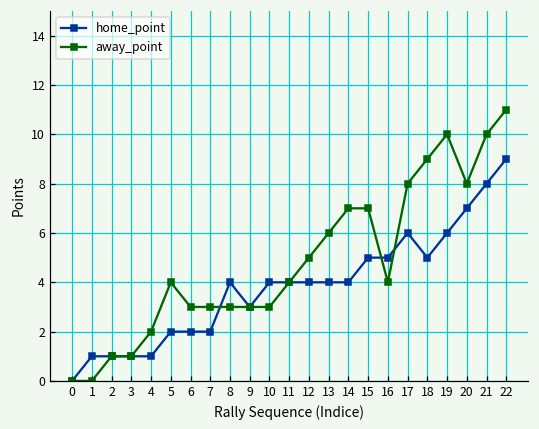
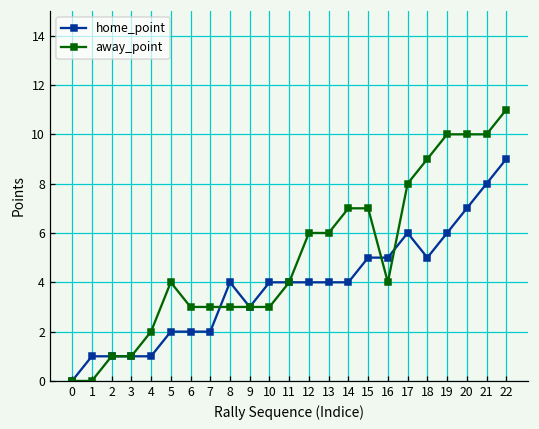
  {
    "home_point": {
      "1": 1,
      "4": 1,
      "5": 2,
      "6": 2,
      "7": 2,
      "8": 4,
      "10": 4,
      "12": 4,
      "13": 4,
      "14": 4,
      "15": 5,
      "16": 5,
      "17": 6,
      "18": 5,
      "19": 6,
      "20": 7,
      "21": 8,
      "22": 9
    },
    "away_point": {
      "1": 0,
      "4": 2,
      "5": 4,
      "6": 3,
      "7": 3,
      "8": 3,
      "10": 3,
-     "12": 5,
+     "12": 6,
      "13": 6,
      "14": 7,
      "15": 7,
      "16": 4,
      "17": 8,
      "18": 9,
      "19": 10,
-     "20": 8,
+     "20": 10,
      "21": 10,
      "22": 11
    }
  }
